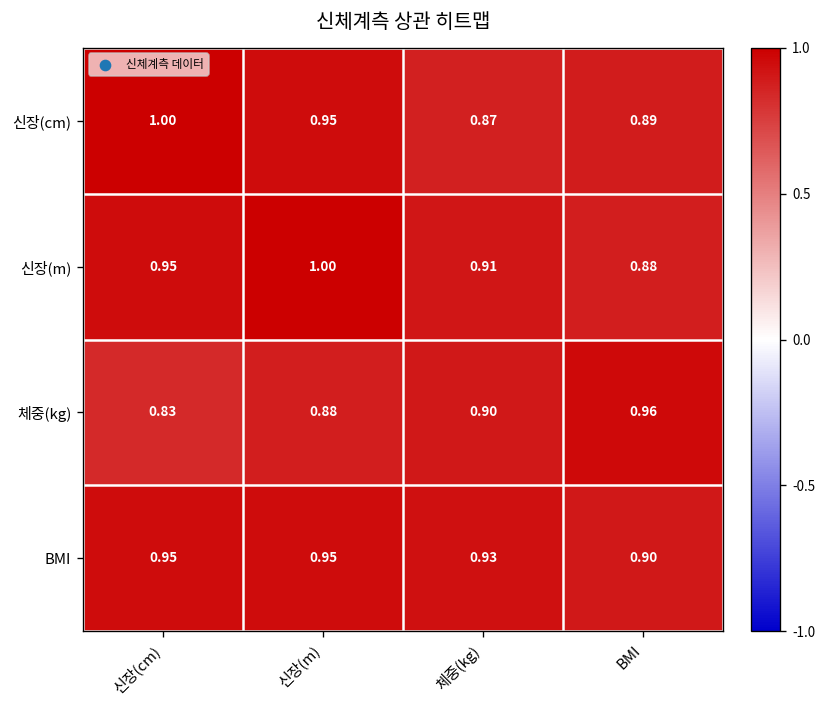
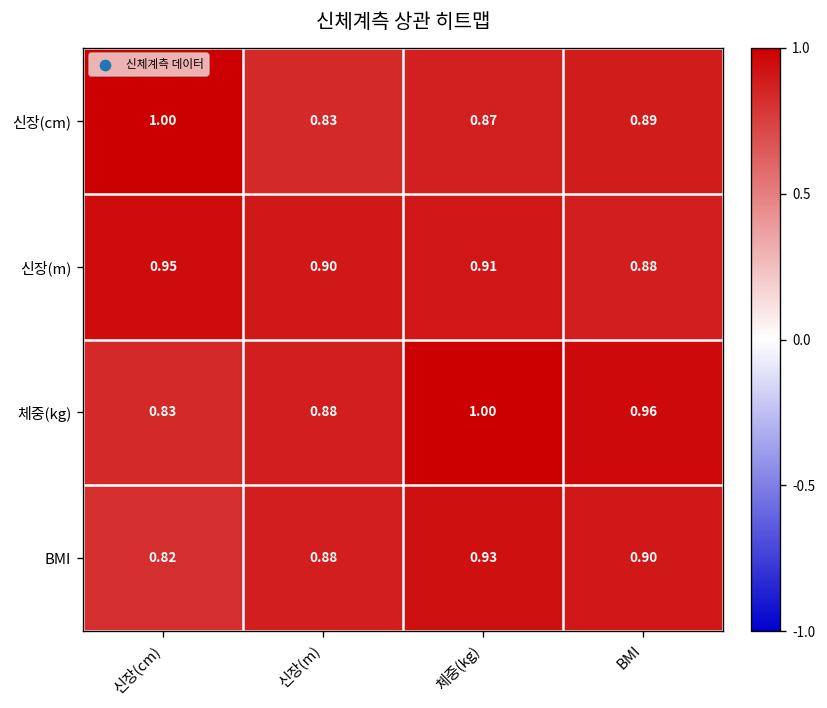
  {
    "신장(cm)": {
      "신장(cm)": 1.00,
-     "신장(m)": 0.95,
+     "신장(m)": 0.83,
      "체중(kg)": 0.87,
      "BMI": 0.89
    },
    "신장(m)": {
      "신장(cm)": 0.95,
-     "신장(m)": 1.00,
+     "신장(m)": 0.90,
      "체중(kg)": 0.91,
      "BMI": 0.88
    },
    "체중(kg)": {
      "신장(cm)": 0.83,
      "신장(m)": 0.88,
-     "체중(kg)": 0.90,
+     "체중(kg)": 1.00,
      "BMI": 0.96
    },
    "BMI": {
-     "신장(cm)": 0.95,
-     "신장(m)": 0.95,
+     "신장(cm)": 0.82,
+     "신장(m)": 0.88,
      "체중(kg)": 0.93,
      "BMI": 0.90
    }
  }
